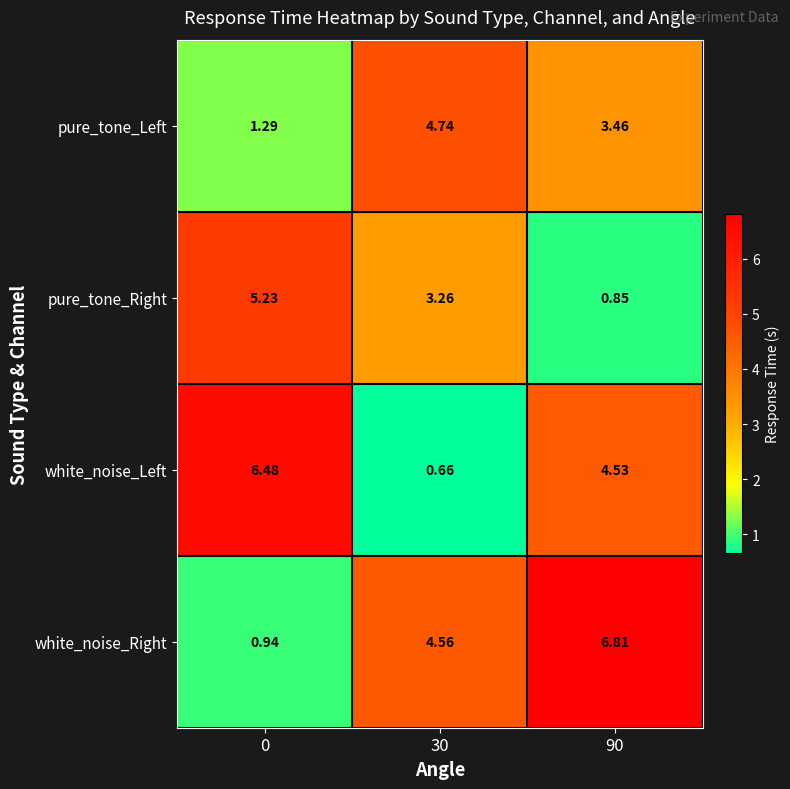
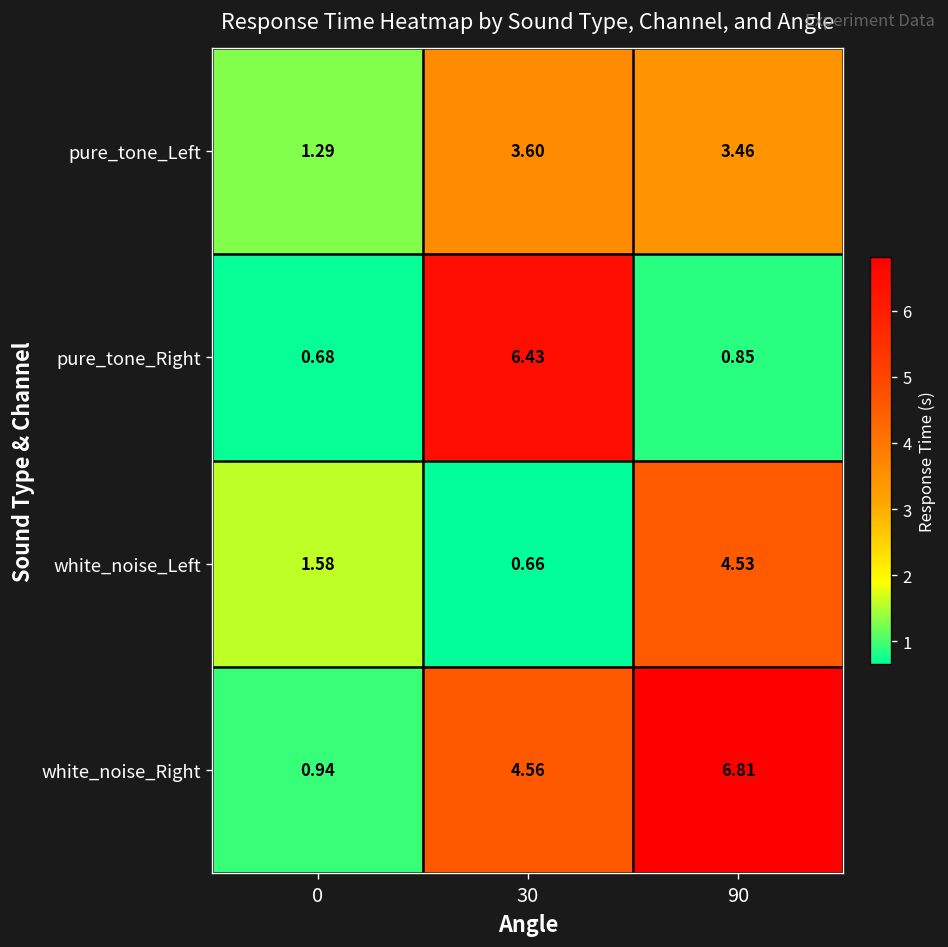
  {
    "pure_tone_Left": {
      "0": 1.29,
-     "30": 4.74,
+     "30": 3.60,
      "90": 3.46
    },
    "pure_tone_Right": {
-     "0": 5.23,
-     "30": 3.26,
+     "0": 0.68,
+     "30": 6.43,
      "90": 0.85
    },
    "white_noise_Left": {
-     "0": 6.48,
+     "0": 1.58,
      "30": 0.66,
      "90": 4.53
    },
    "white_noise_Right": {
      "0": 0.94,
      "30": 4.56,
      "90": 6.81
    }
  }
